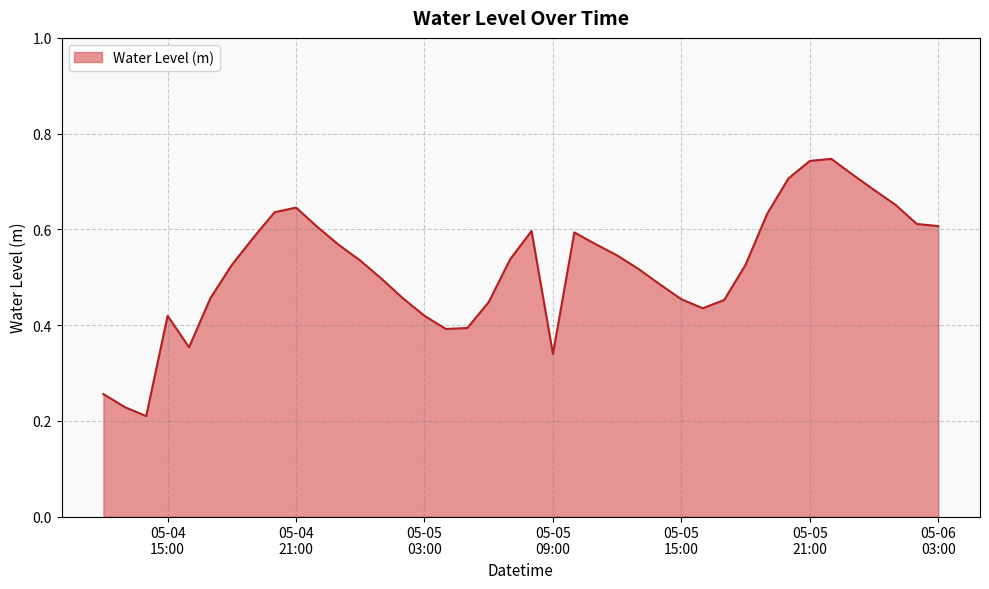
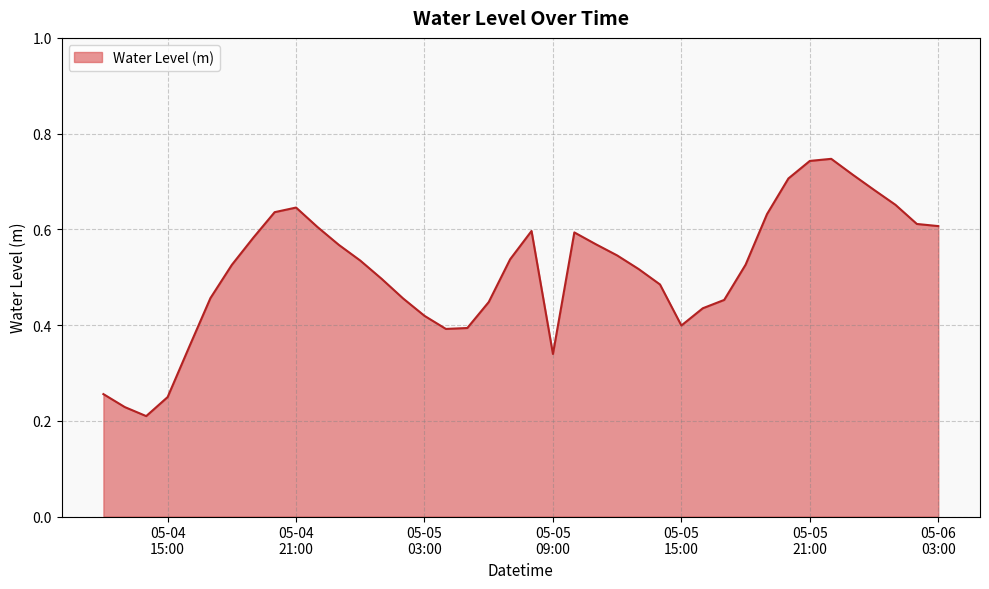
  {
-   "05-04 15:00": 0.42,
+   "05-04 15:00": 0.25,
    "05-04 21:00": 0.65,
    "05-05 03:00": 0.42,
    "05-05 09:00": 0.34,
-   "05-05 15:00": 0.45,
+   "05-05 15:00": 0.40,
    "05-05 21:00": 0.74,
    "05-06 03:00": 0.61
  }
